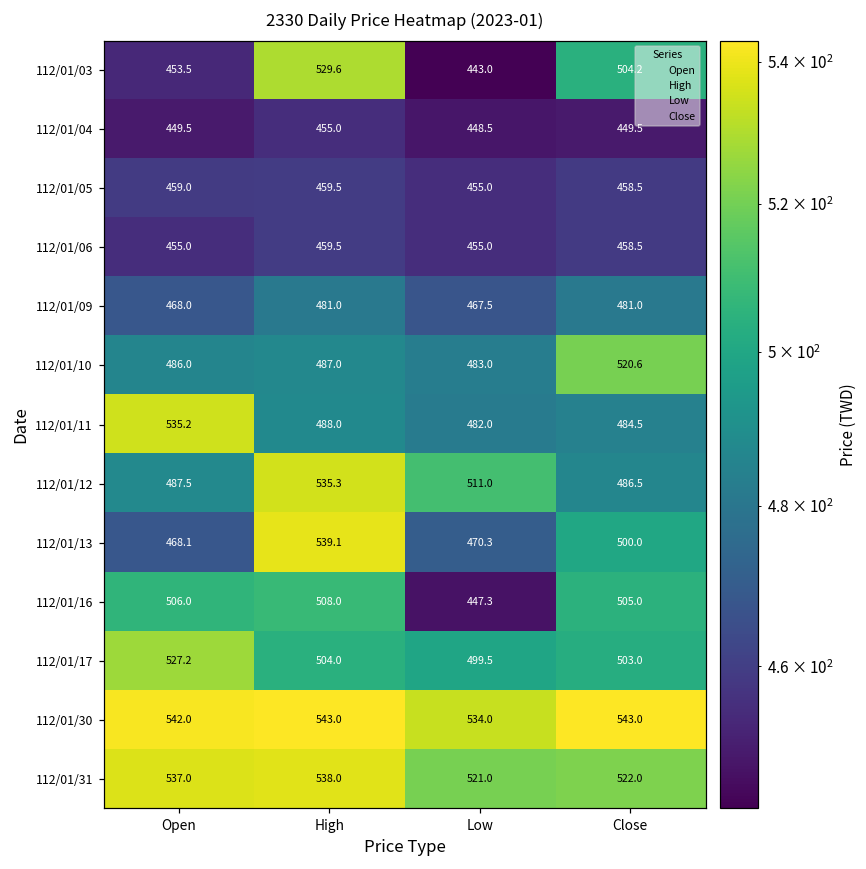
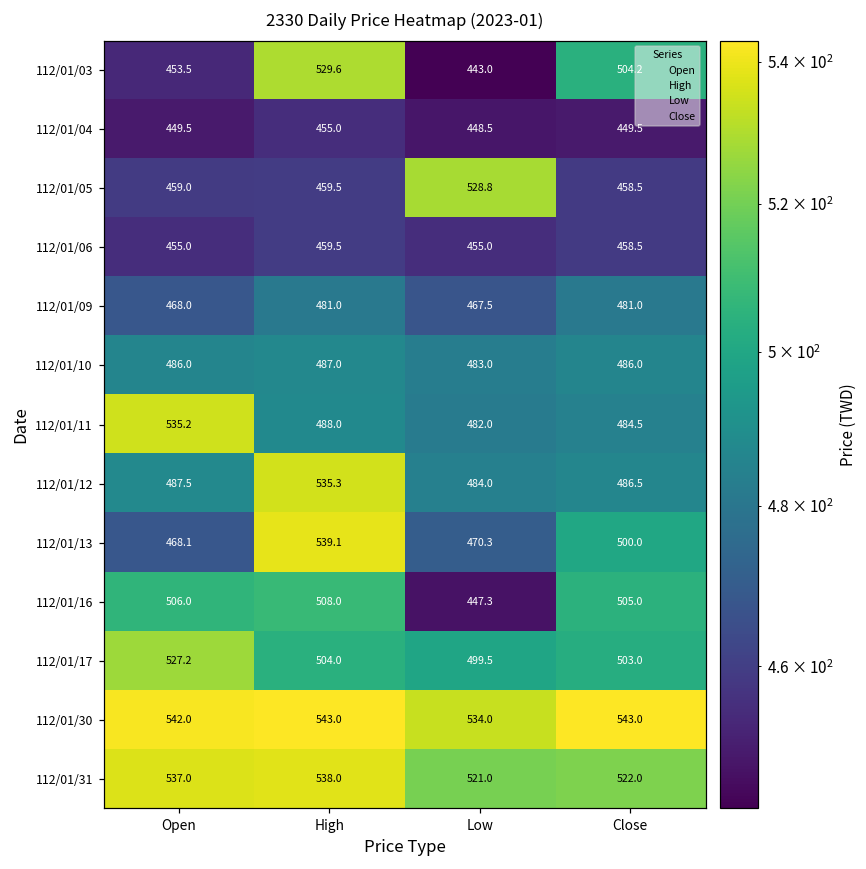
  {
    "112/01/03": {
      "Open": 453.5,
      "High": 529.6,
      "Low": 443.0
    },
    "112/01/04": {
      "Open": 449.5,
      "High": 455.0,
      "Low": 448.5
    },
    "112/01/05": {
      "Open": 459.0,
      "High": 459.5,
-     "Low": 455.0,
+     "Low": 528.8,
      "Close": 458.5
    },
    "112/01/06": {
      "Open": 455.0,
      "High": 459.5,
      "Low": 455.0,
      "Close": 458.5
    },
    "112/01/09": {
      "Open": 468.0,
      "High": 481.0,
      "Low": 467.5,
      "Close": 481.0
    },
    "112/01/10": {
      "Open": 486.0,
      "High": 487.0,
      "Low": 483.0,
-     "Close": 520.6
+     "Close": 486.0
    },
    "112/01/11": {
      "Open": 535.2,
      "High": 488.0,
      "Low": 482.0,
      "Close": 484.5
    },
    "112/01/12": {
      "Open": 487.5,
      "High": 535.3,
-     "Low": 511.0,
+     "Low": 484.0,
      "Close": 486.5
    },
    "112/01/13": {
      "Open": 468.1,
      "High": 539.1,
      "Low": 470.3,
      "Close": 500.0
    },
    "112/01/16": {
      "Open": 506.0,
      "High": 508.0,
      "Low": 447.3,
      "Close": 505.0
    },
    "112/01/17": {
      "Open": 527.2,
      "High": 504.0,
      "Low": 499.5,
      "Close": 503.0
    },
    "112/01/30": {
      "Open": 542.0,
      "High": 543.0,
      "Low": 534.0,
      "Close": 543.0
    },
    "112/01/31": {
      "Open": 537.0,
      "High": 538.0,
      "Low": 521.0,
      "Close": 522.0
    }
  }
